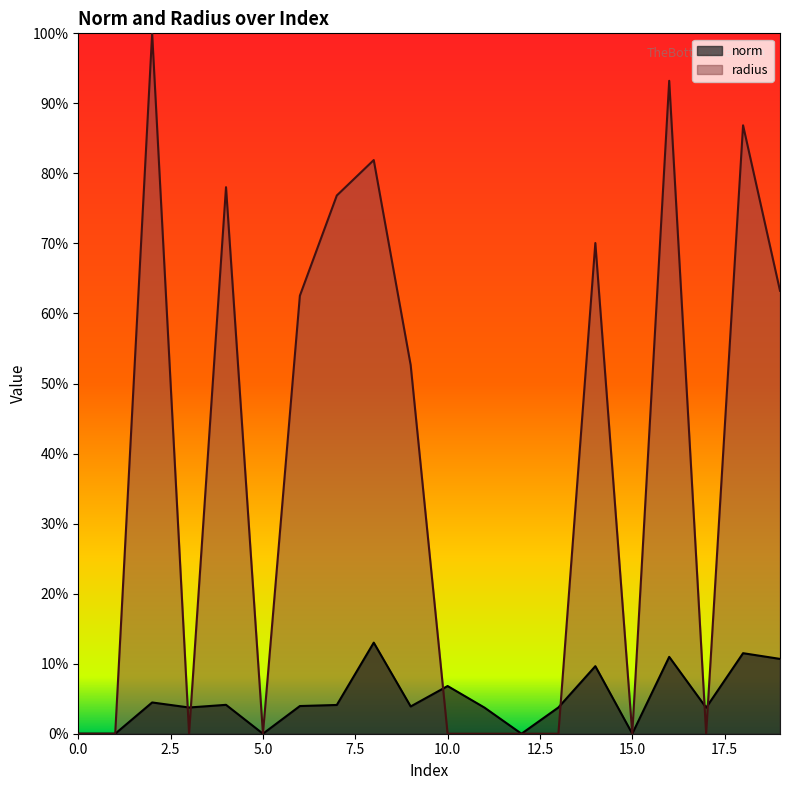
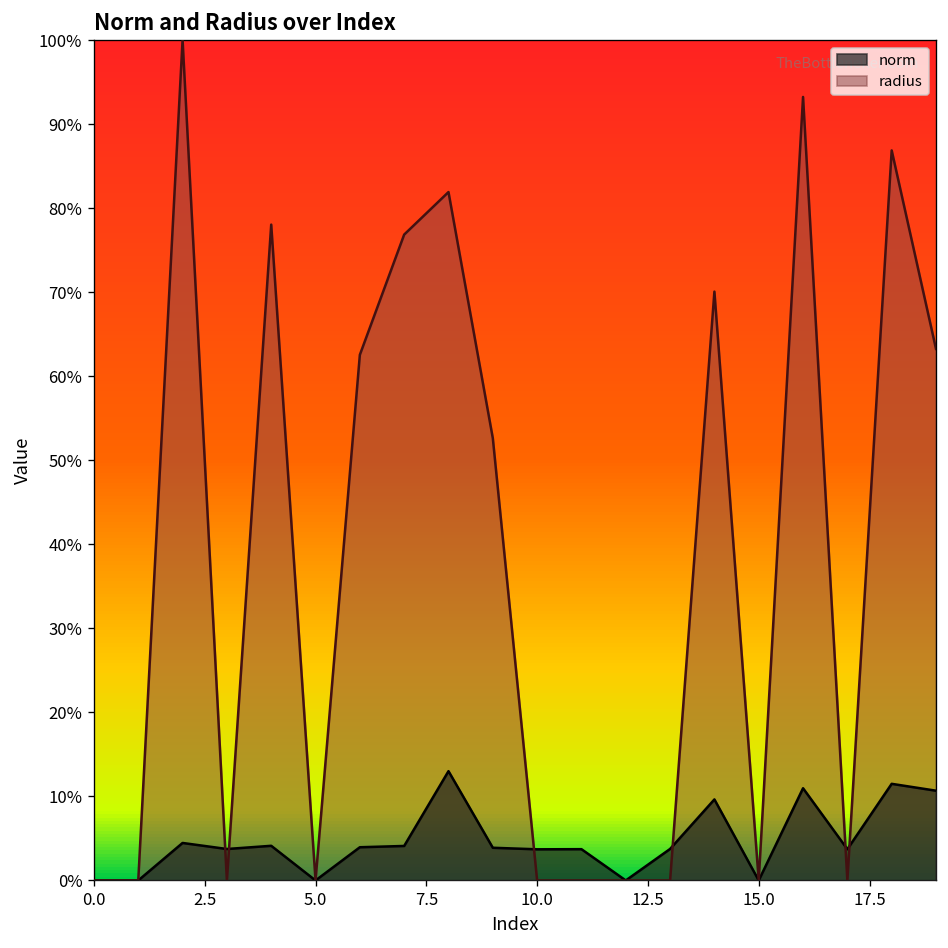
  {
    "norm": {
-     "10.0": "7%"
+     "10.0": "4%"
    },
    "radius": {
      "10.0": "0%"
    }
  }
